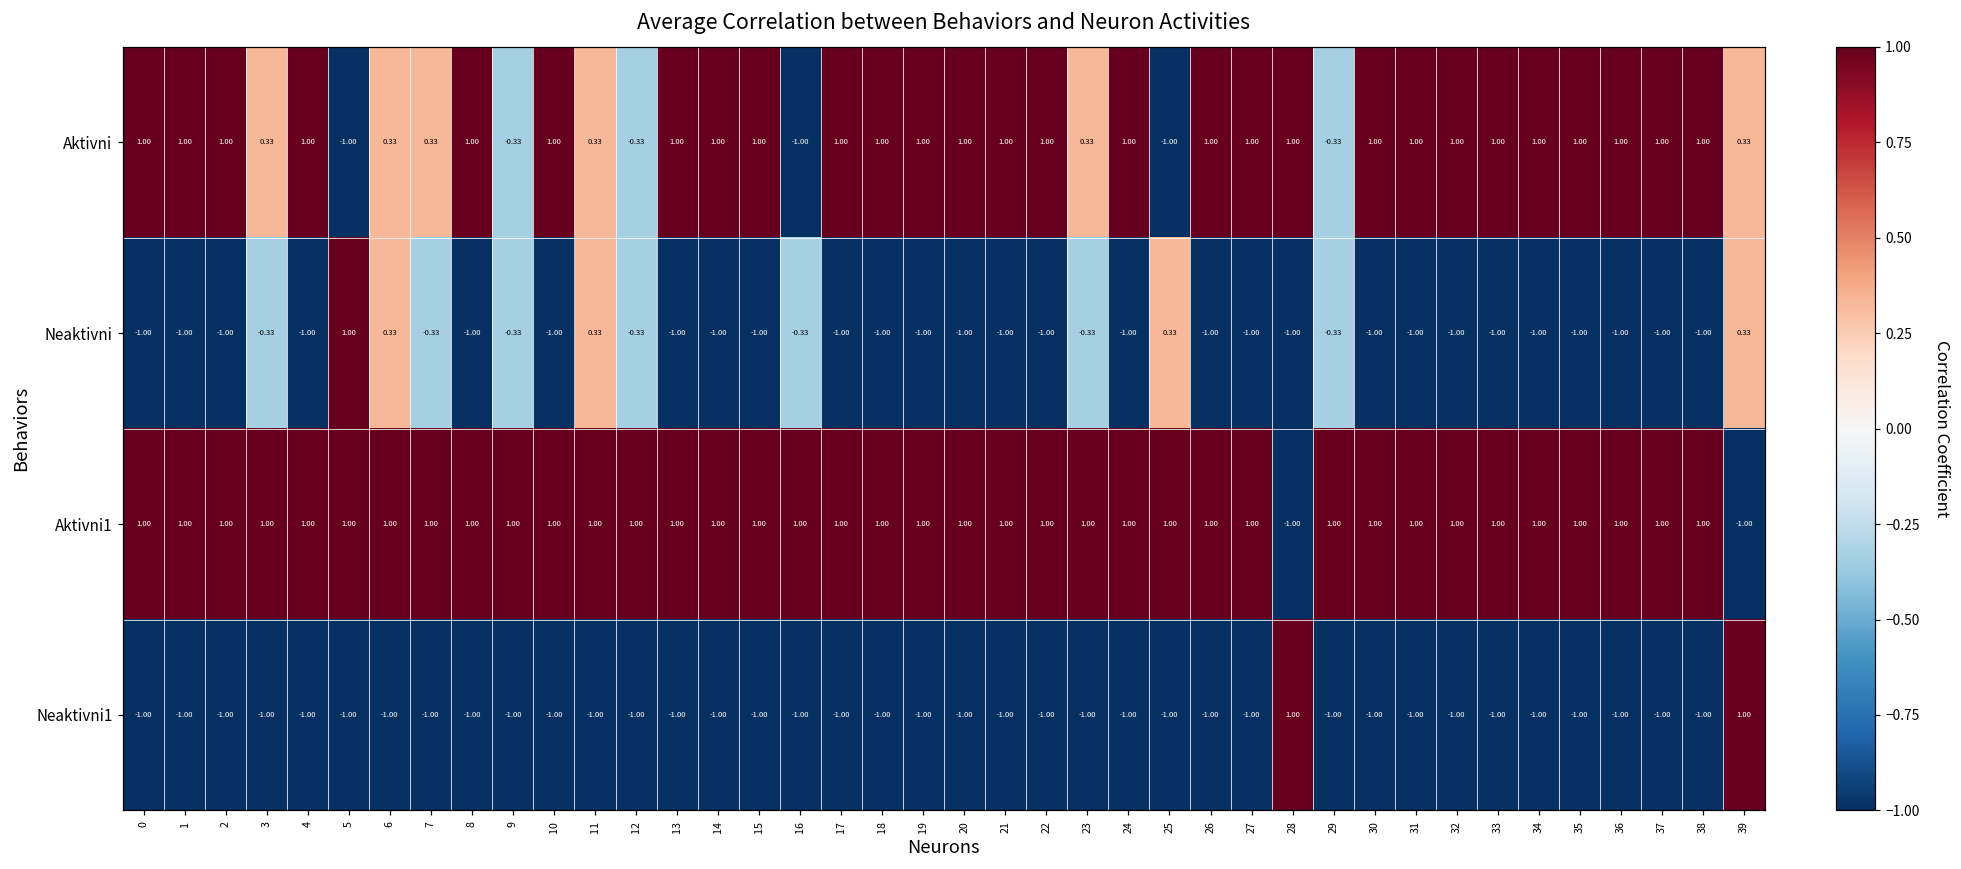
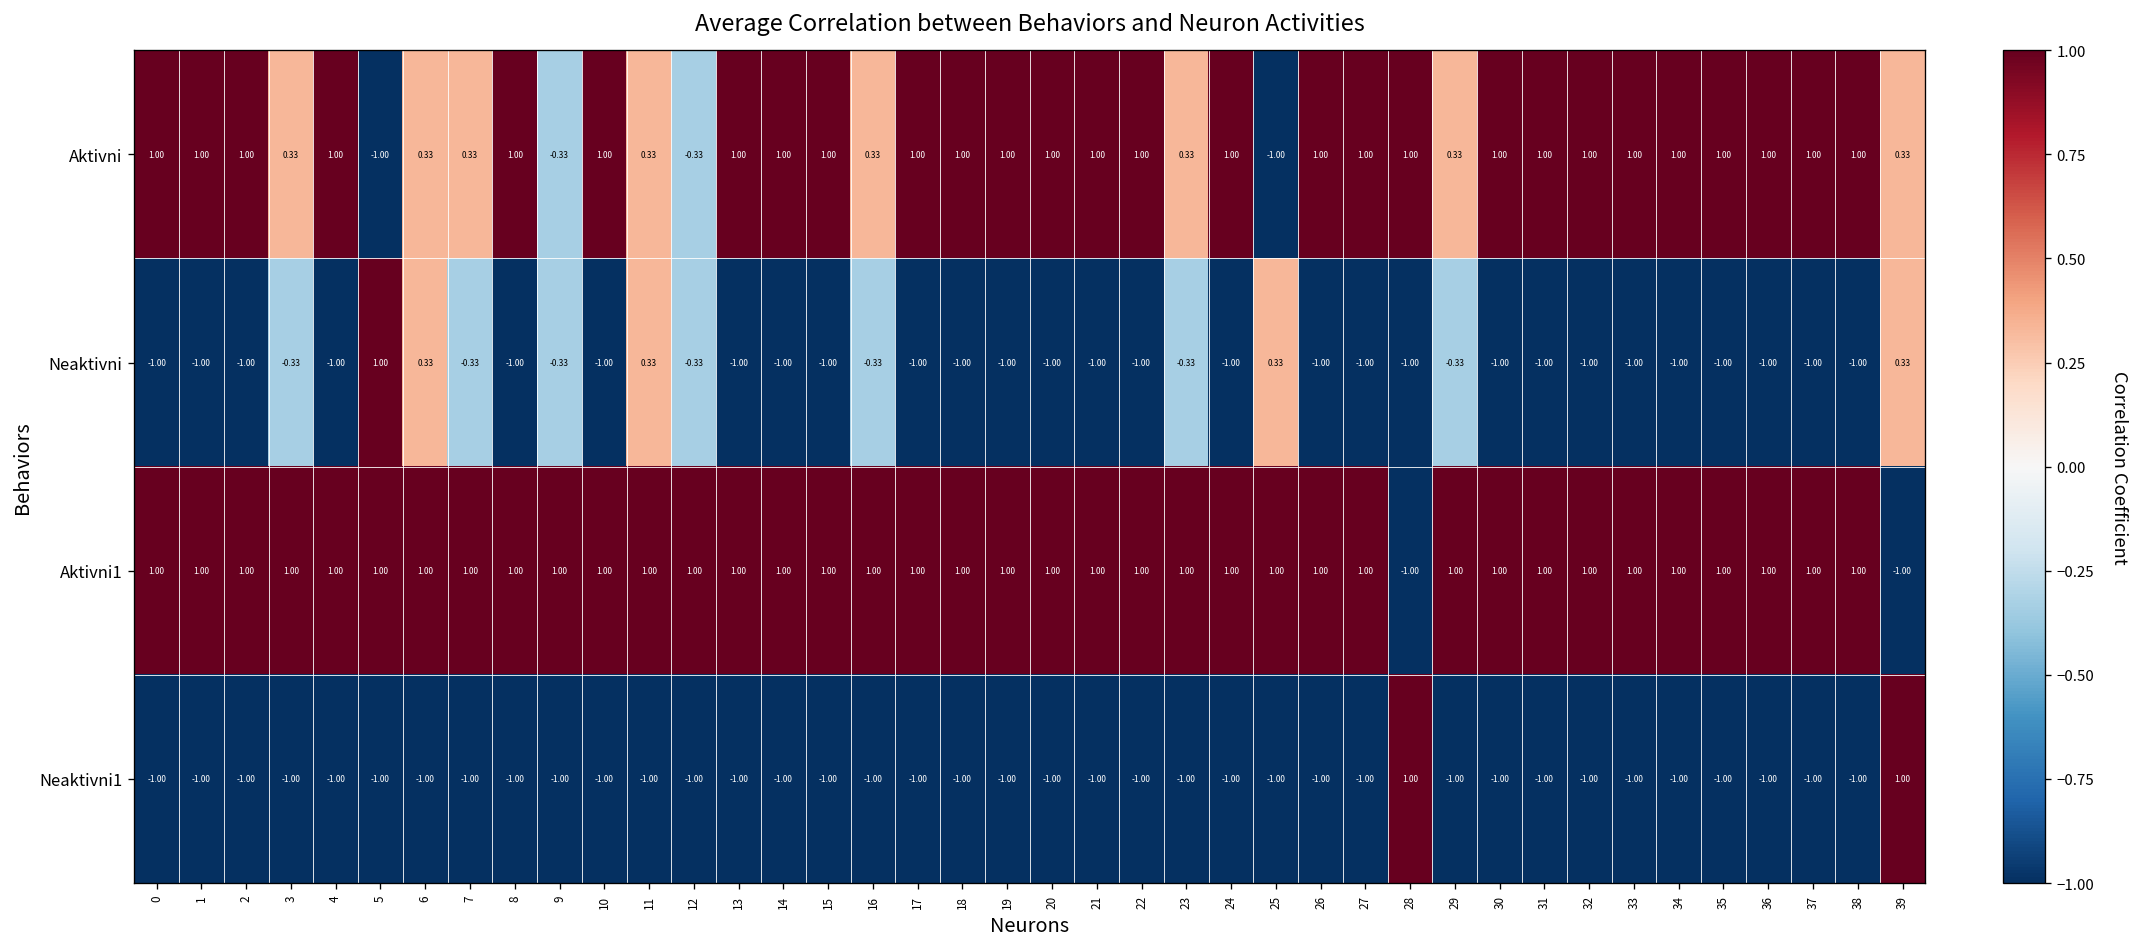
  {
    "Aktivni": {
      "0": 1.00,
      "1": 1.00,
      "2": 1.00,
      "3": 0.33,
      "4": 1.00,
      "5": -1.00,
      "6": 0.33,
      "7": 0.33,
      "8": 1.00,
      "9": -0.33,
      "10": 1.00,
      "11": 0.33,
      "12": -0.33,
      "13": 1.00,
      "14": 1.00,
      "15": 1.00,
-     "16": -1.00,
+     "16": 0.33,
      "17": 1.00,
      "18": 1.00,
      "19": 1.00,
      "20": 1.00,
      "21": 1.00,
      "22": 1.00,
      "23": 0.33,
      "24": 1.00,
      "25": -1.00,
      "26": 1.00,
      "27": 1.00,
      "28": 1.00,
-     "29": -0.33,
+     "29": 0.33,
      "30": 1.00,
      "31": 1.00,
      "32": 1.00,
      "33": 1.00,
      "34": 1.00,
      "35": 1.00,
      "36": 1.00,
      "37": 1.00,
      "38": 1.00,
      "39": 0.33
    },
    "Neaktivni": {
      "0": -1.00,
      "1": -1.00,
      "2": -1.00,
      "3": -0.33,
      "4": -1.00,
      "5": 1.00,
      "6": 0.33,
      "7": -0.33,
      "8": -1.00,
      "9": -0.33,
      "10": -1.00,
      "11": 0.33,
      "12": -0.33,
      "13": -1.00,
      "14": -1.00,
      "15": -1.00,
      "16": -0.33,
      "17": -1.00,
      "18": -1.00,
      "19": -1.00,
      "20": -1.00,
      "21": -1.00,
      "22": -1.00,
      "23": -0.33,
      "24": -1.00,
      "25": 0.33,
      "26": -1.00,
      "27": -1.00,
      "28": -1.00,
      "29": -0.33,
      "30": -1.00,
      "31": -1.00,
      "32": -1.00,
      "33": -1.00,
      "34": -1.00,
      "35": -1.00,
      "36": -1.00,
      "37": -1.00,
      "38": -1.00,
      "39": 0.33
    },
    "Aktivni1": {
      "0": 1.00,
      "1": 1.00,
      "2": 1.00,
      "3": 1.00,
      "4": 1.00,
      "5": 1.00,
      "6": 1.00,
      "7": 1.00,
      "8": 1.00,
      "9": 1.00,
      "10": 1.00,
      "11": 1.00,
      "12": 1.00,
      "13": 1.00,
      "14": 1.00,
      "15": 1.00,
      "16": 1.00,
      "17": 1.00,
      "18": 1.00,
      "19": 1.00,
      "20": 1.00,
      "21": 1.00,
      "22": 1.00,
      "23": 1.00,
      "24": 1.00,
      "25": 1.00,
      "26": 1.00,
      "27": 1.00,
      "28": -1.00,
      "29": 1.00,
      "30": 1.00,
      "31": 1.00,
      "32": 1.00,
      "33": 1.00,
      "34": 1.00,
      "35": 1.00,
      "36": 1.00,
      "37": 1.00,
      "38": 1.00,
      "39": -1.00
    },
    "Neaktivni1": {
      "0": -1.00,
      "1": -1.00,
      "2": -1.00,
      "3": -1.00,
      "4": -1.00,
      "5": -1.00,
      "6": -1.00,
      "7": -1.00,
      "8": -1.00,
      "9": -1.00,
      "10": -1.00,
      "11": -1.00,
      "12": -1.00,
      "13": -1.00,
      "14": -1.00,
      "15": -1.00,
      "16": -1.00,
      "17": -1.00,
      "18": -1.00,
      "19": -1.00,
      "20": -1.00,
      "21": -1.00,
      "22": -1.00,
      "23": -1.00,
      "24": -1.00,
      "25": -1.00,
      "26": -1.00,
      "27": -1.00,
      "28": 1.00,
      "29": -1.00,
      "30": -1.00,
      "31": -1.00,
      "32": -1.00,
      "33": -1.00,
      "34": -1.00,
      "35": -1.00,
      "36": -1.00,
      "37": -1.00,
      "38": -1.00,
      "39": 1.00
    }
  }
